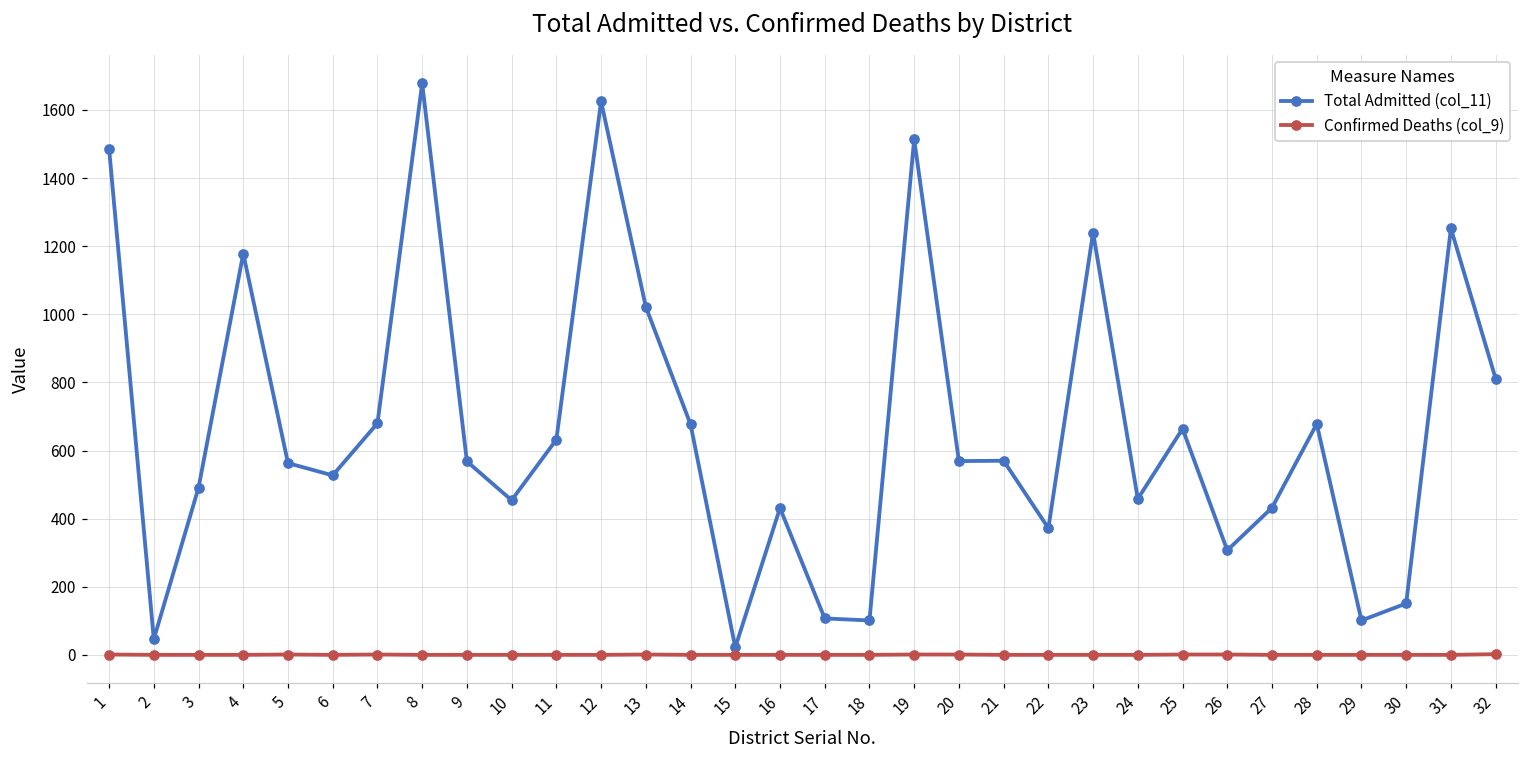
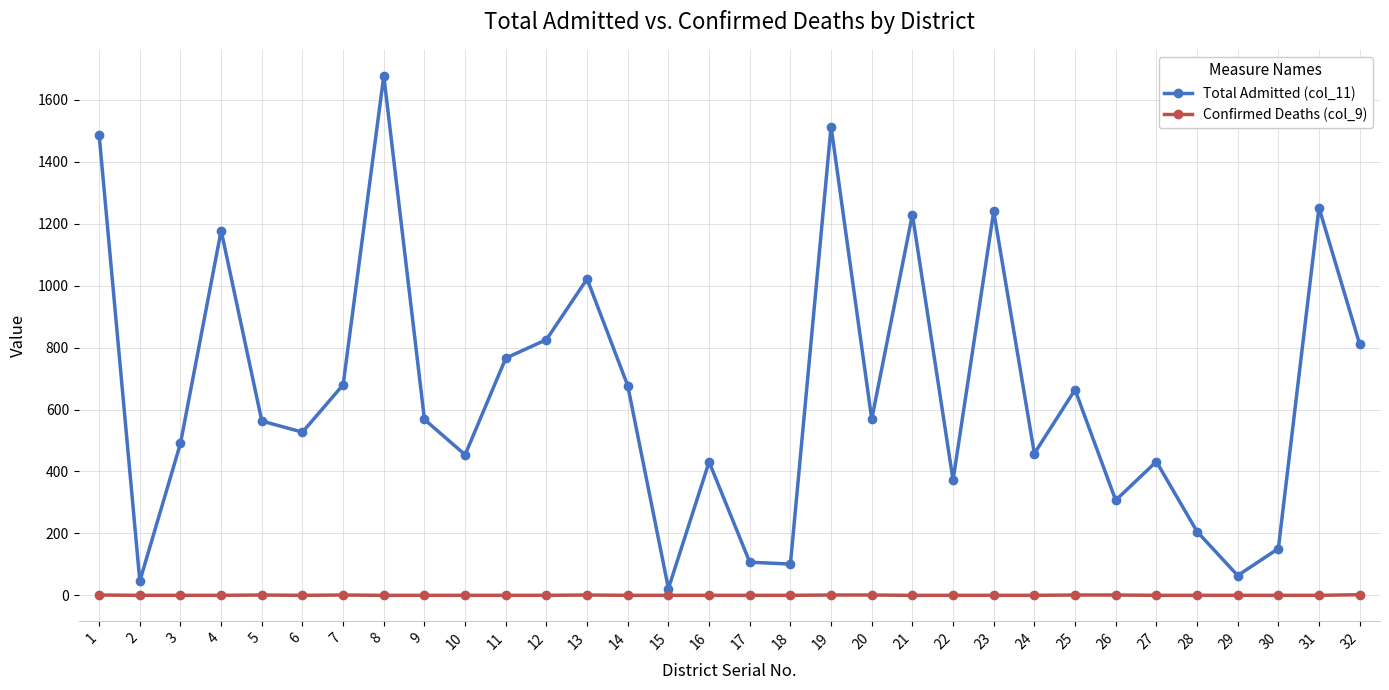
  {
    "Total Admitted (col_11)": {
      "1": 1490,
      "2": 50,
      "3": 490,
      "4": 1180,
      "5": 560,
      "6": 530,
      "7": 680,
      "8": 1680,
      "9": 570,
      "10": 450,
-     "11": 630,
-     "12": 1630,
+     "11": 770,
+     "12": 830,
      "13": 1020,
      "14": 680,
      "15": 20,
      "16": 430,
      "17": 110,
      "18": 100,
      "19": 1510,
      "20": 570,
-     "21": 570,
+     "21": 1230,
      "22": 370,
      "23": 1240,
      "24": 460,
      "25": 660,
      "26": 310,
      "27": 430,
-     "28": 680,
-     "29": 100,
+     "28": 210,
+     "29": 60,
      "30": 150,
      "31": 1250,
      "32": 810
    },
    "Confirmed Deaths (col_9)": {
      "1": 0,
      "2": 0,
      "3": 0,
      "4": 0,
      "5": 0,
      "6": 0,
      "7": 0,
      "8": 0,
      "9": 0,
      "10": 0,
      "11": 0,
      "12": 0,
      "13": 0,
      "14": 0,
      "15": 0,
      "16": 0,
      "17": 0,
      "18": 0,
      "19": 0,
      "20": 0,
      "21": 0,
      "22": 0,
      "23": 0,
      "24": 0,
      "25": 0,
      "26": 0,
      "27": 0,
      "28": 0,
      "29": 0,
      "30": 0,
      "31": 0,
      "32": 0
    }
  }
